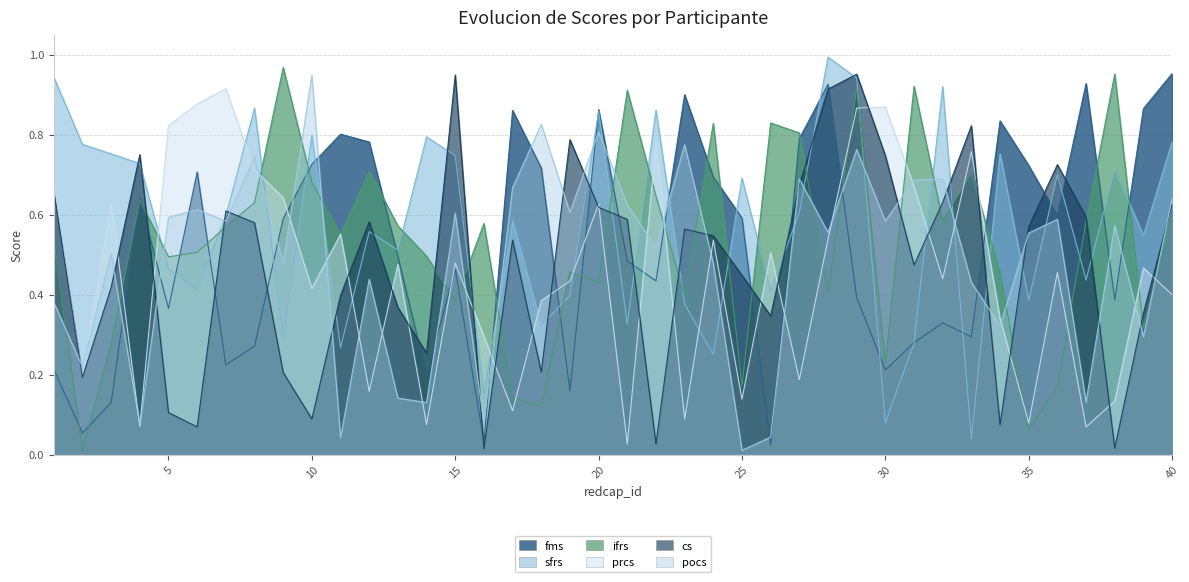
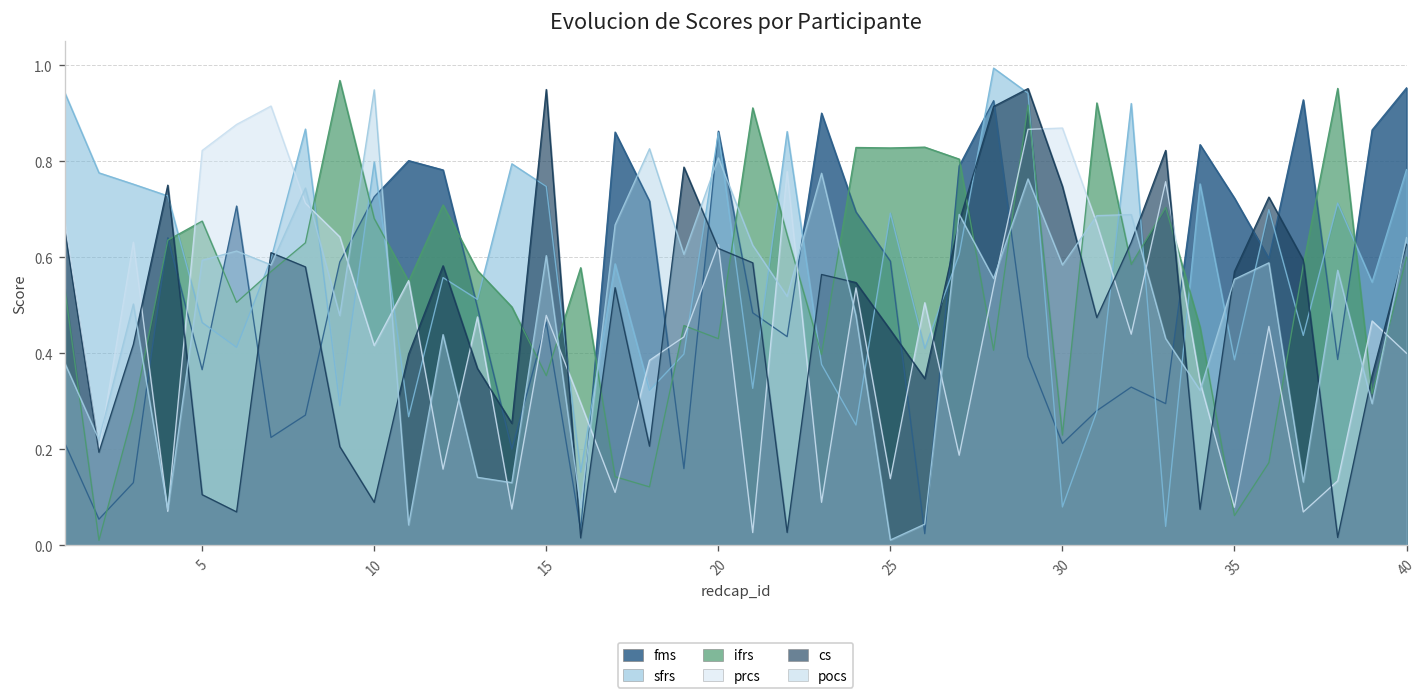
  {
    "ifrs": {
-     "5": 0.49,
+     "5": 0.68,
      "10": 0.68,
-     "15": 0.39,
+     "15": 0.35,
      "20": 0.43,
-     "25": 0.17,
+     "25": 0.83,
      "30": 0.23,
      "35": 0.06,
      "40": 0.60
    }
  }
